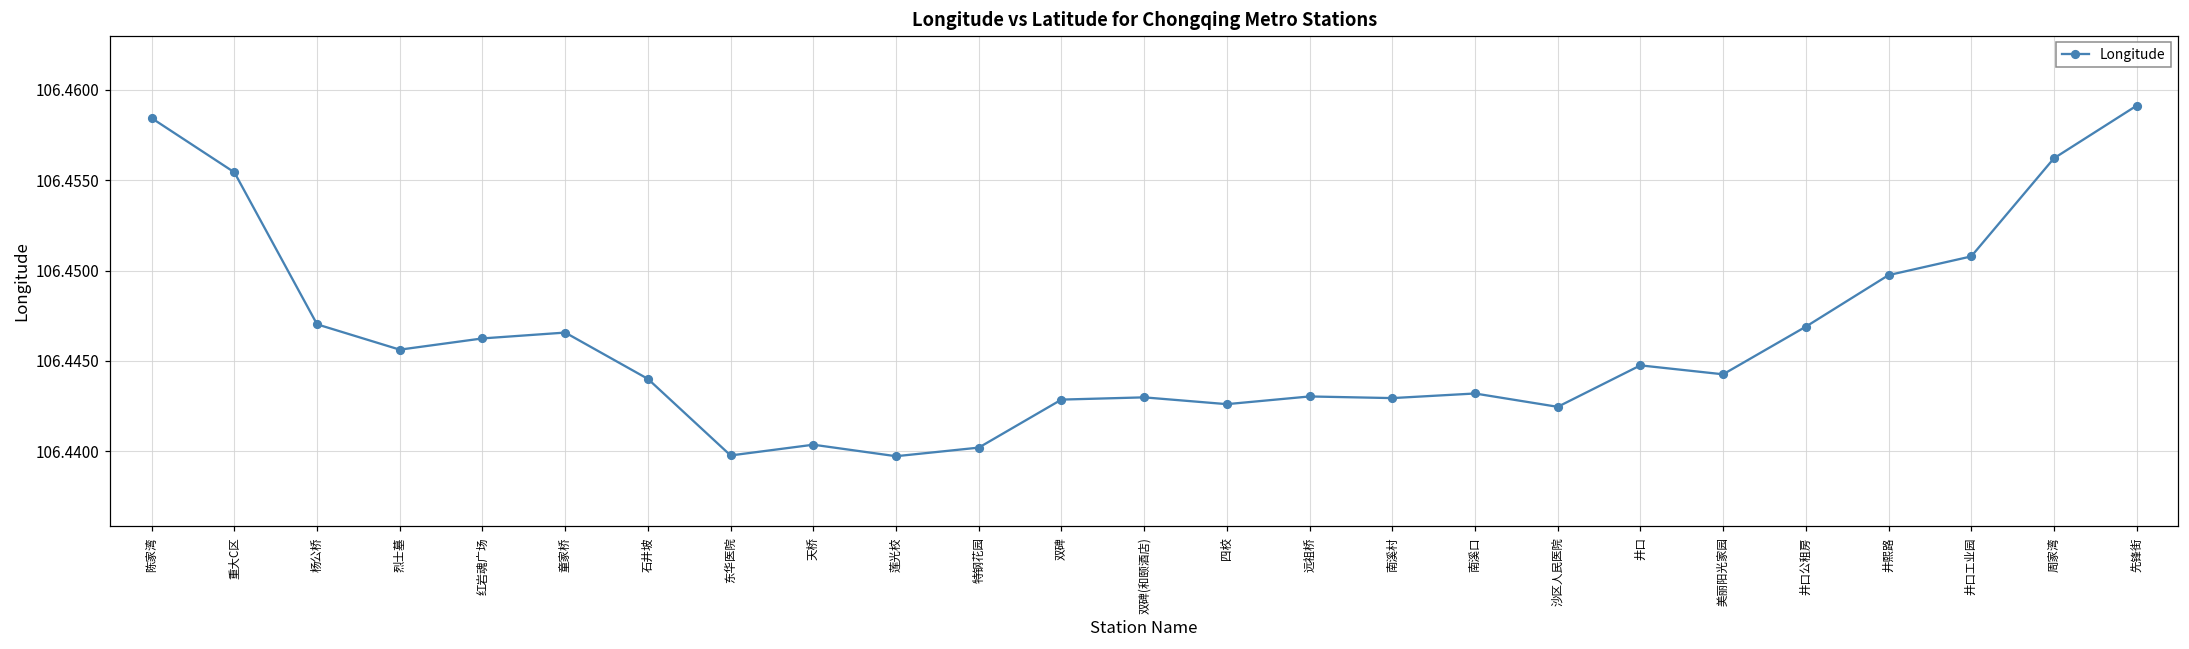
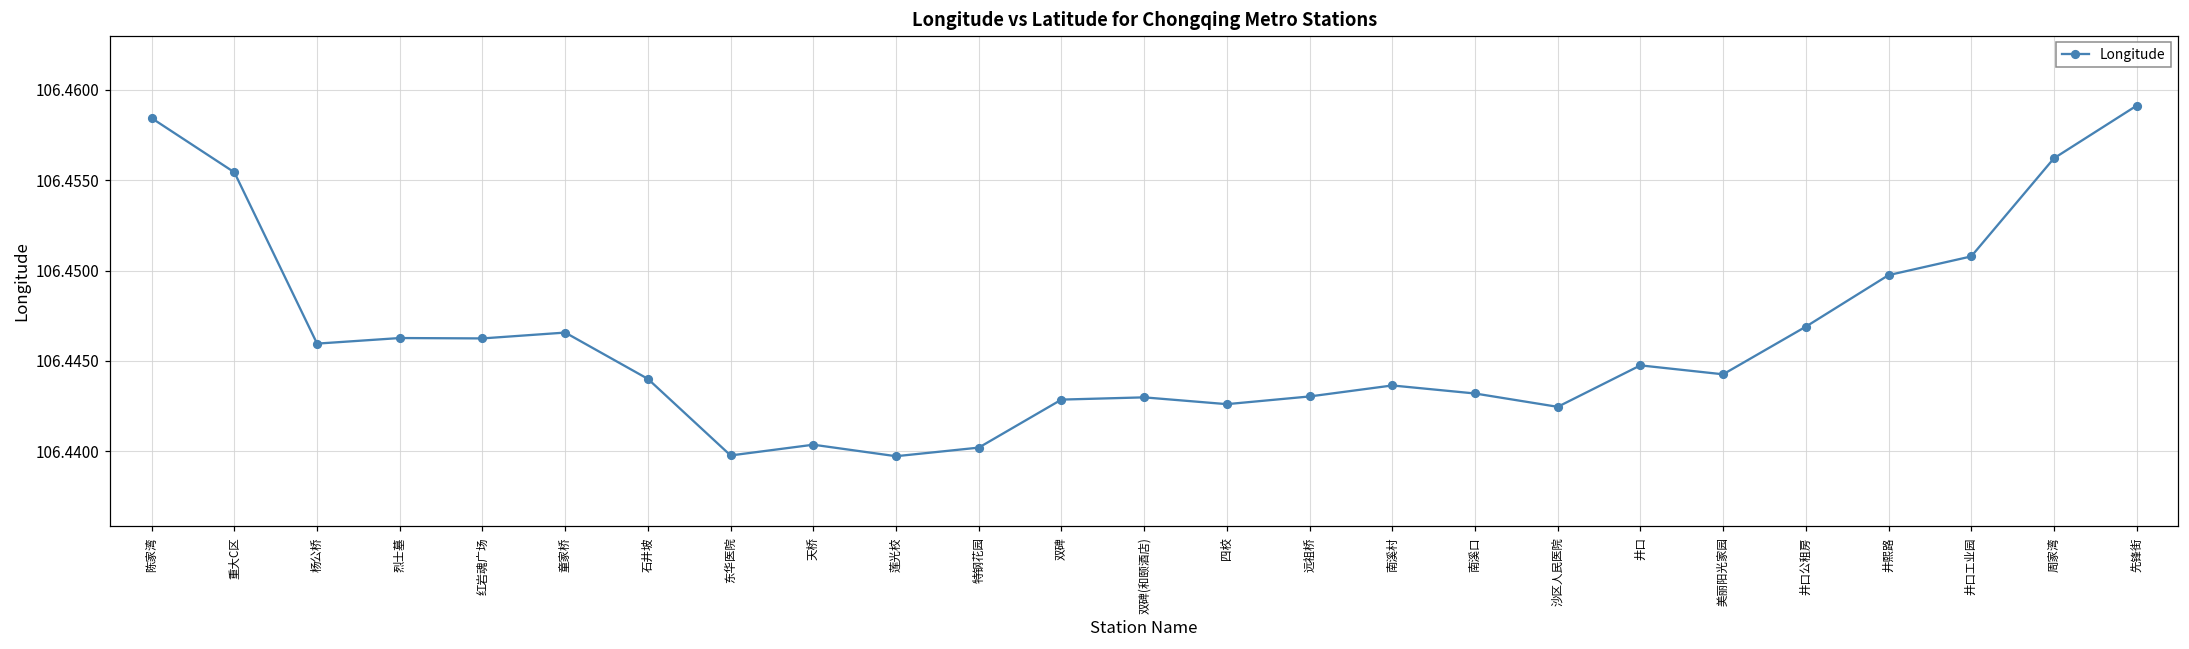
  {
    "陈家湾": 106.4584,
    "重大C区": 106.4554,
-   "杨公桥": 106.4470,
-   "烈士墓": 106.4456,
+   "杨公桥": 106.4460,
+   "烈士墓": 106.4463,
    "红岩魂广场": 106.4462,
    "童家桥": 106.4466,
    "石井坡": 106.4440,
    "东华医院": 106.4398,
    "天桥": 106.4404,
    "莲光校": 106.4397,
    "特钢花园": 106.4402,
    "双碑": 106.4429,
    "双碑(和颐酒店)": 106.4430,
    "四校": 106.4426,
    "远祖桥": 106.4430,
-   "南溪村": 106.4429,
+   "南溪村": 106.4436,
    "南溪口": 106.4432,
    "沙区人民医院": 106.4425,
    "井口": 106.4448,
    "美丽阳光家园": 106.4443,
    "井口公租房": 106.4469,
    "井熙路": 106.4497,
    "井口工业园": 106.4508,
    "周家湾": 106.4562,
    "先锋街": 106.4591
  }
